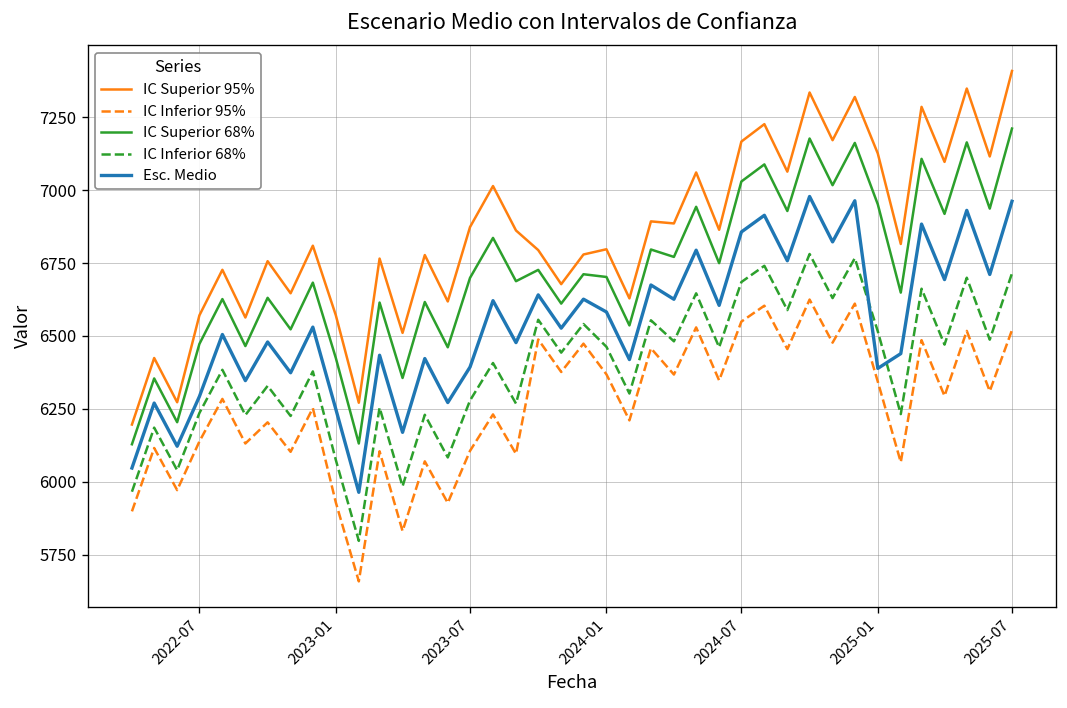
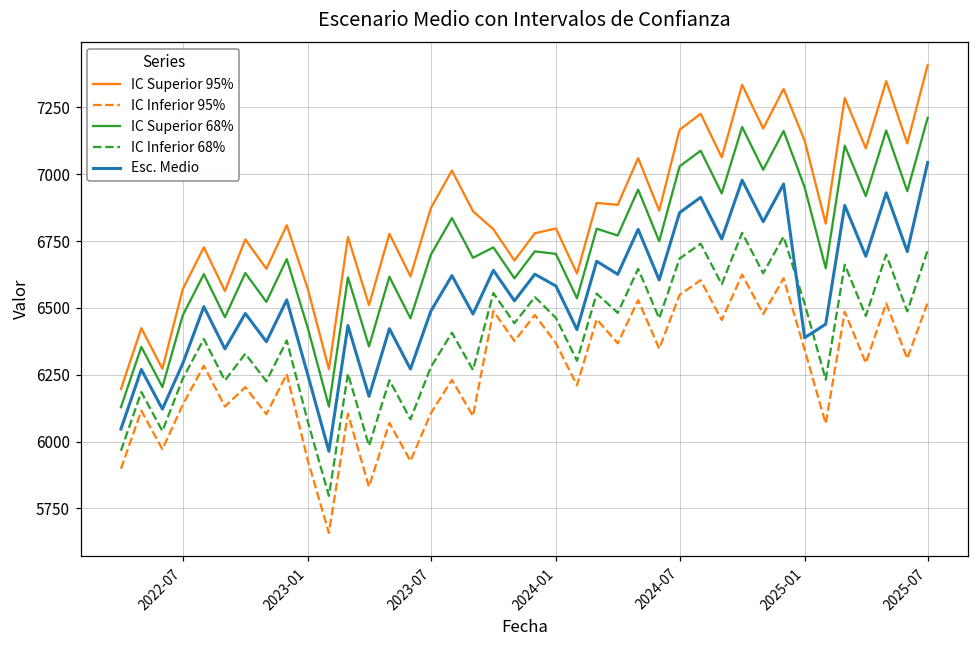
  {
    "Esc. Medio": {
      "2022-07": 6290,
      "2023-01": 6250,
-     "2023-07": 6390,
+     "2023-07": 6490,
      "2024-01": 6580,
      "2024-07": 6860,
      "2025-01": 6390,
-     "2025-07": 6960
+     "2025-07": 7040
    }
  }
